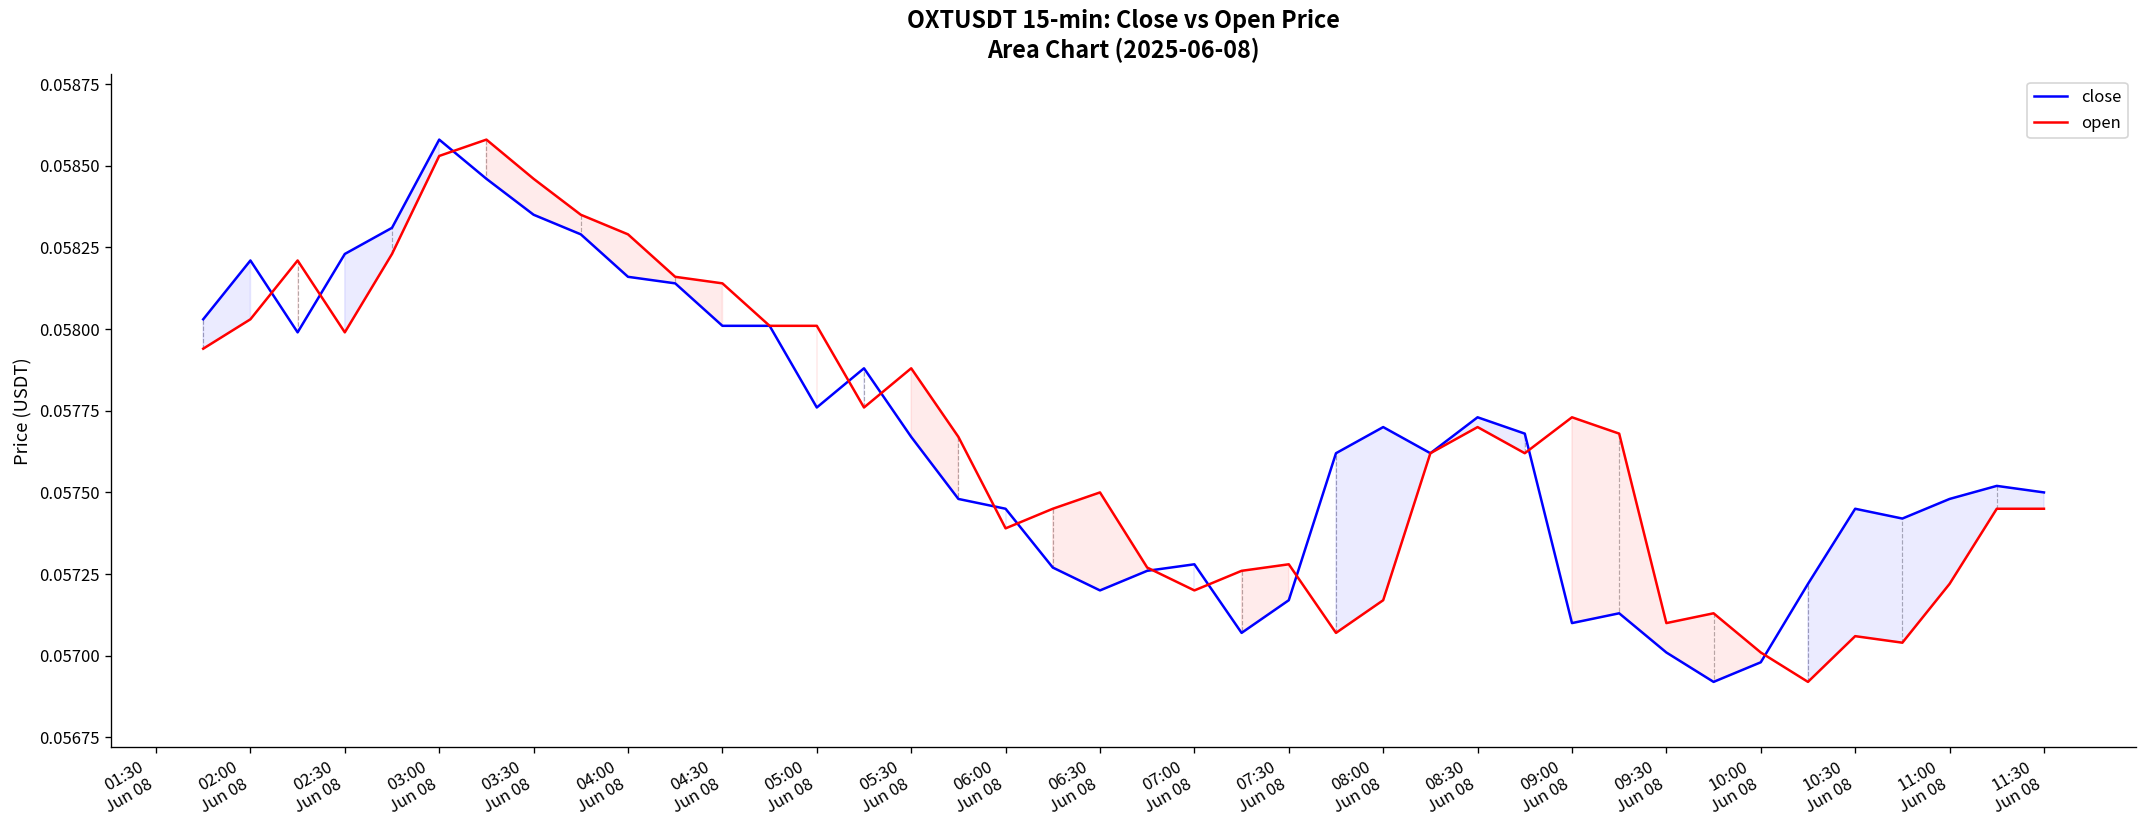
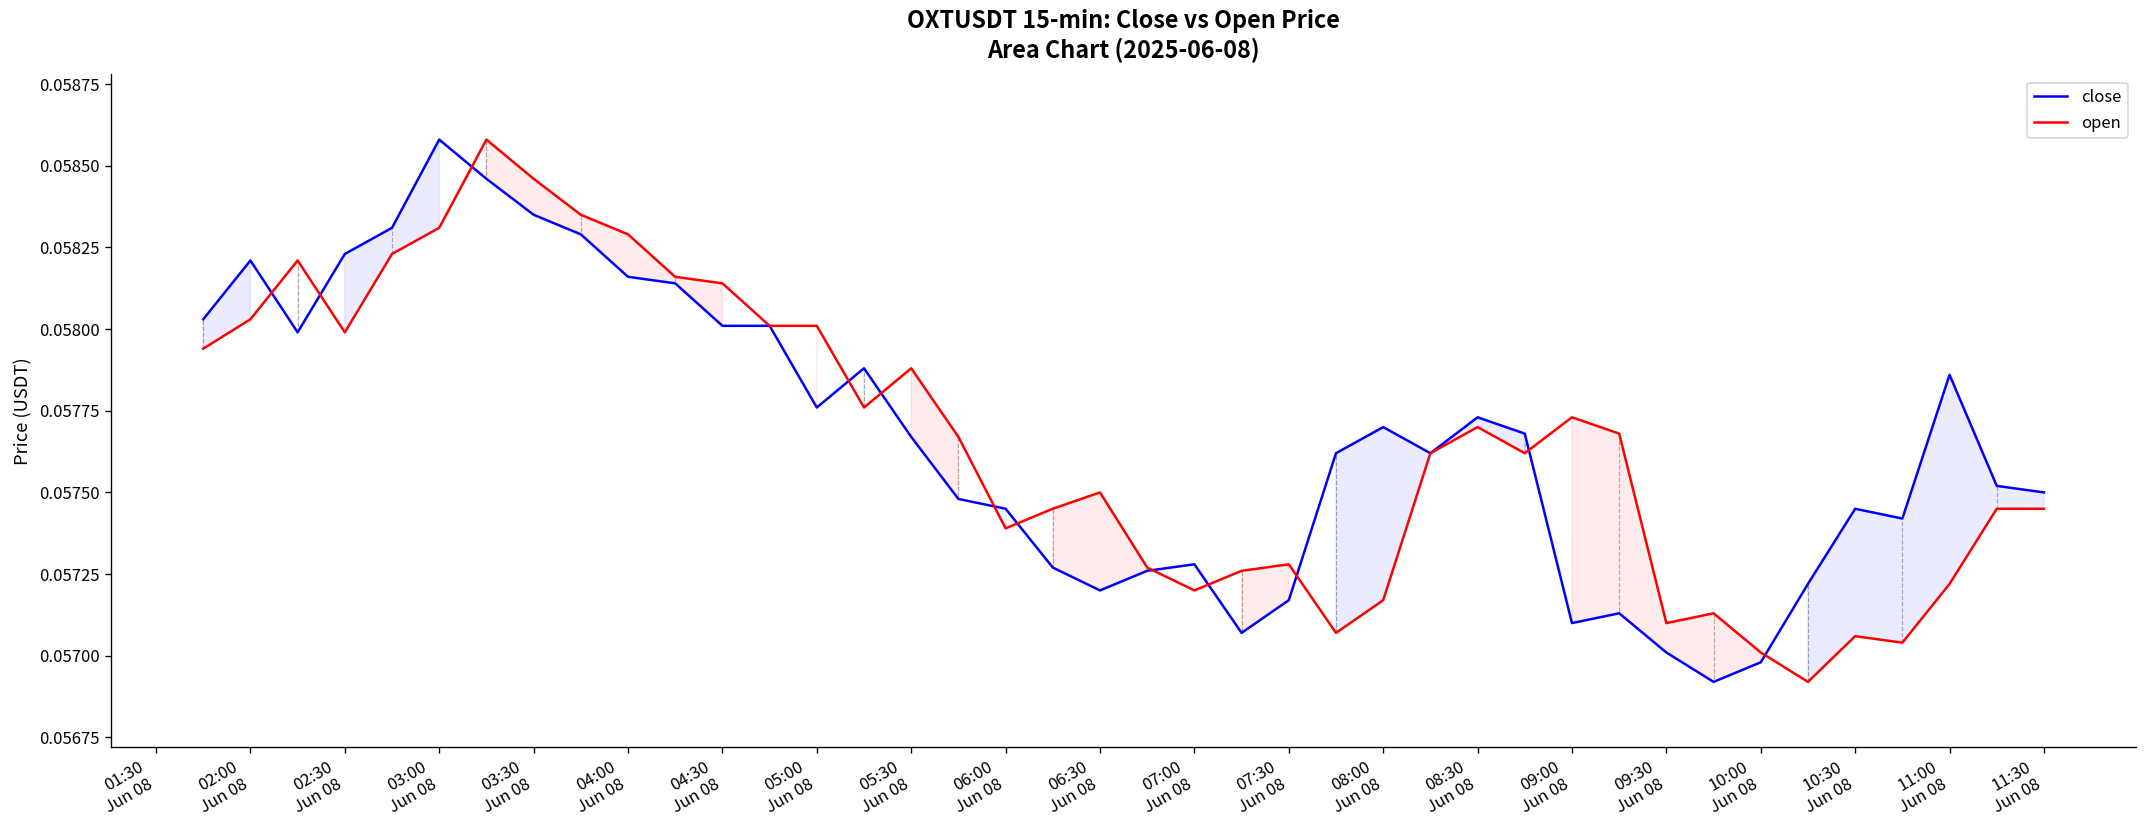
  {
    "close": {
      "02:00 Jun 08": 0.05821,
      "02:30 Jun 08": 0.05823,
      "03:00 Jun 08": 0.05858,
      "03:30 Jun 08": 0.05835,
      "04:00 Jun 08": 0.05816,
      "04:30 Jun 08": 0.05801,
      "05:00 Jun 08": 0.05776,
      "05:30 Jun 08": 0.05767,
      "06:00 Jun 08": 0.05745,
      "06:30 Jun 08": 0.05720,
      "07:00 Jun 08": 0.05728,
      "07:30 Jun 08": 0.05717,
      "08:00 Jun 08": 0.05770,
      "08:30 Jun 08": 0.05773,
      "09:00 Jun 08": 0.05710,
      "09:30 Jun 08": 0.05701,
      "10:00 Jun 08": 0.05698,
      "10:30 Jun 08": 0.05745,
-     "11:00 Jun 08": 0.05748,
+     "11:00 Jun 08": 0.05786,
      "11:30 Jun 08": 0.05750
    },
    "open": {
      "02:00 Jun 08": 0.05803,
      "02:30 Jun 08": 0.05799,
-     "03:00 Jun 08": 0.05853,
+     "03:00 Jun 08": 0.05831,
      "03:30 Jun 08": 0.05846,
      "04:00 Jun 08": 0.05829,
      "04:30 Jun 08": 0.05814,
      "05:00 Jun 08": 0.05801,
      "05:30 Jun 08": 0.05788,
      "06:00 Jun 08": 0.05739,
      "06:30 Jun 08": 0.05750,
      "07:00 Jun 08": 0.05720,
      "07:30 Jun 08": 0.05728,
      "08:00 Jun 08": 0.05717,
      "08:30 Jun 08": 0.05770,
      "09:00 Jun 08": 0.05773,
      "09:30 Jun 08": 0.05710,
      "10:00 Jun 08": 0.05701,
      "10:30 Jun 08": 0.05706,
      "11:00 Jun 08": 0.05722,
      "11:30 Jun 08": 0.05745
    }
  }
